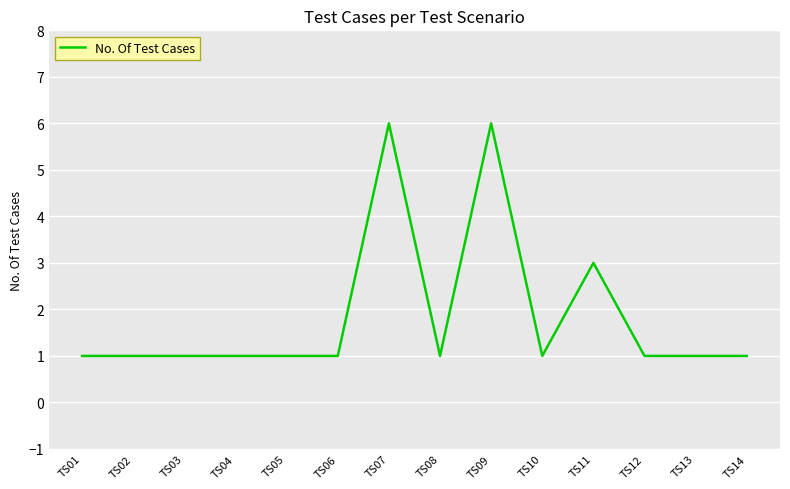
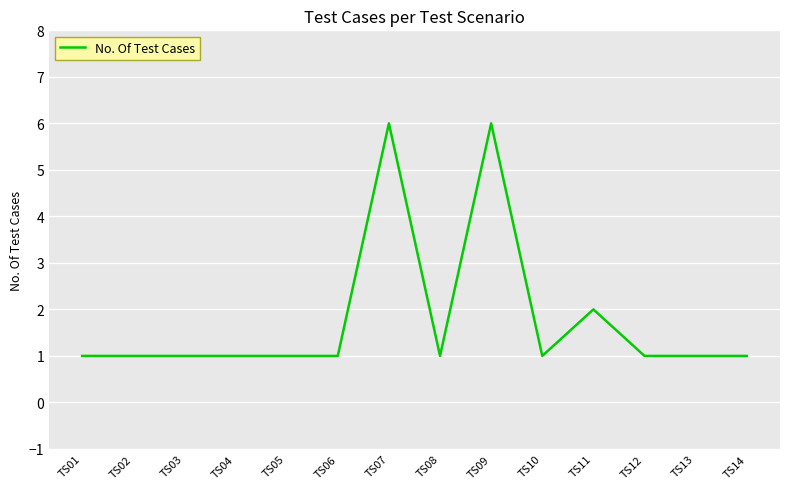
  {
    "TS01": 1,
    "TS02": 1,
    "TS03": 1,
    "TS04": 1,
    "TS05": 1,
    "TS06": 1,
    "TS07": 6,
    "TS08": 1,
    "TS09": 6,
    "TS10": 1,
-   "TS11": 3,
+   "TS11": 2,
    "TS12": 1,
    "TS13": 1,
    "TS14": 1
  }
